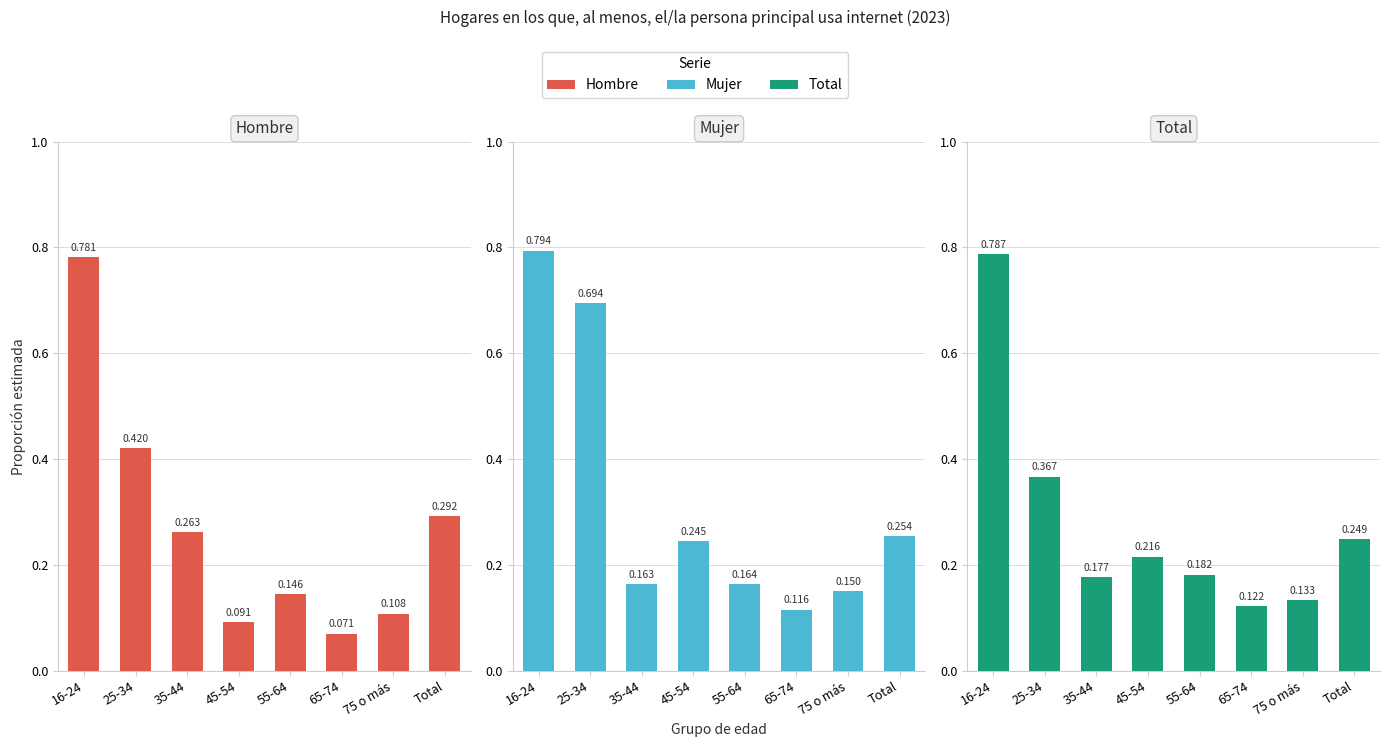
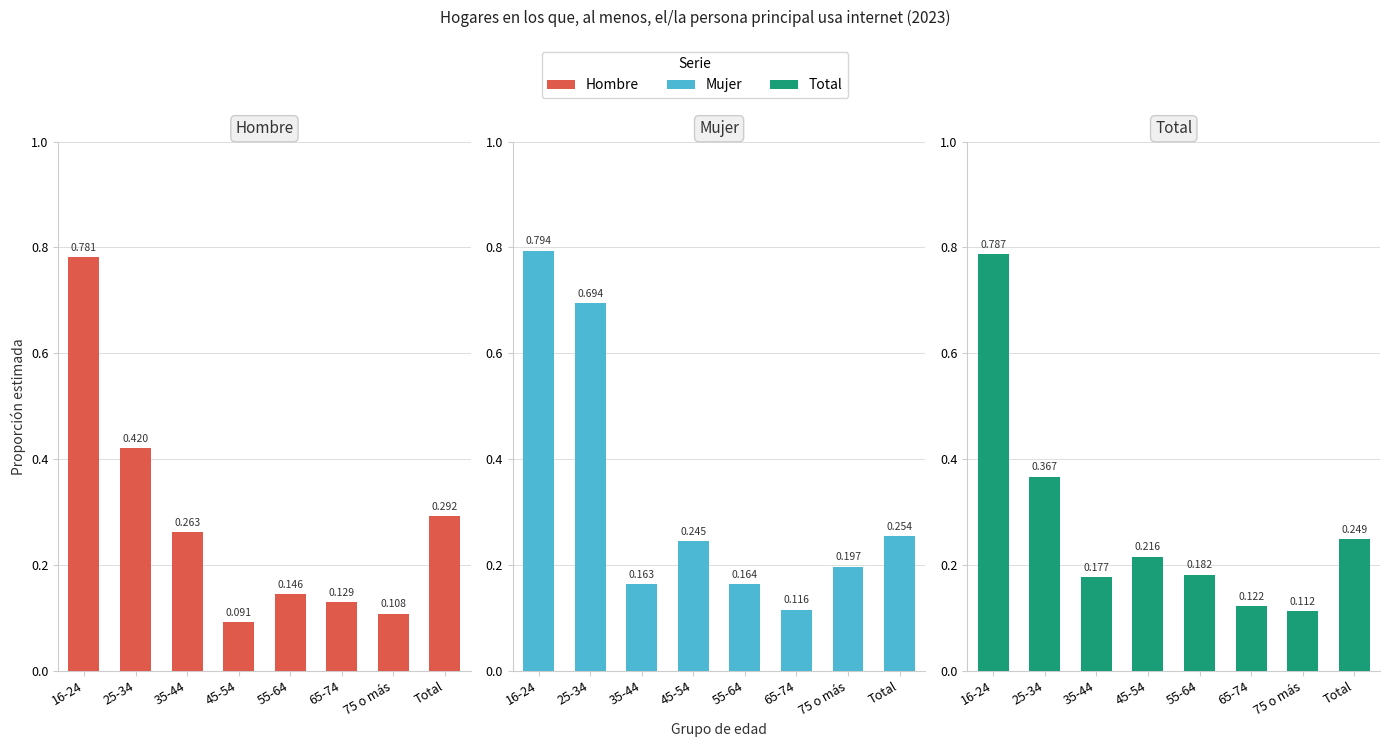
  {
    "Hombre": {
      "16-24": 0.781,
      "25-34": 0.420,
      "35-44": 0.263,
      "45-54": 0.091,
      "55-64": 0.146,
-     "65-74": 0.071,
+     "65-74": 0.129,
      "75 o más": 0.108,
      "Total": 0.292
    },
    "Mujer": {
      "16-24": 0.794,
      "25-34": 0.694,
      "35-44": 0.163,
      "45-54": 0.245,
      "55-64": 0.164,
      "65-74": 0.116,
-     "75 o más": 0.150,
+     "75 o más": 0.197,
      "Total": 0.254
    },
    "Total": {
      "16-24": 0.787,
      "25-34": 0.367,
      "35-44": 0.177,
      "45-54": 0.216,
      "55-64": 0.182,
      "65-74": 0.122,
-     "75 o más": 0.133,
+     "75 o más": 0.112,
      "Total": 0.249
    }
  }
